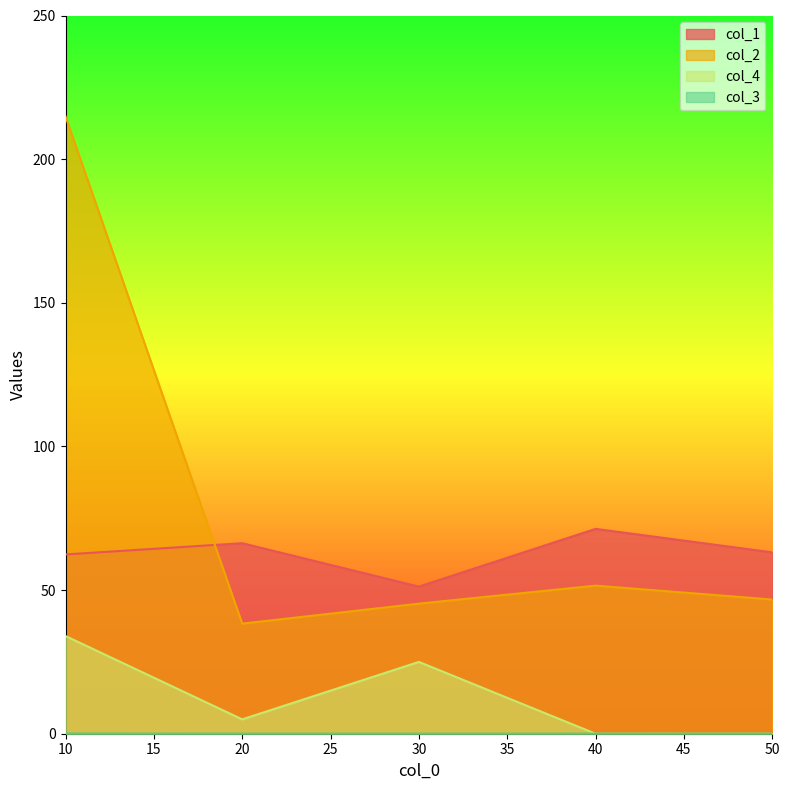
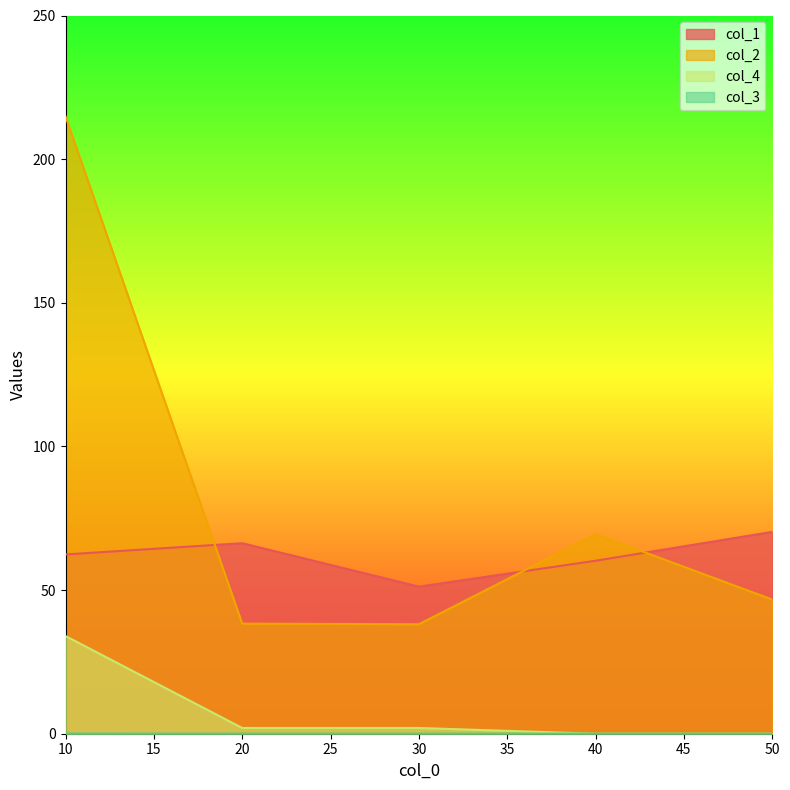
  {
    "col_1": {
      "10": 62,
      "20": 66,
      "30": 51,
-     "40": 71,
-     "50": 63
+     "40": 60,
+     "50": 70
    },
    "col_2": {
      "10": 215,
      "20": 38,
-     "30": 45,
-     "40": 52,
+     "30": 38,
+     "40": 69,
      "50": 47
    },
    "col_4": {
      "10": 34,
-     "20": 5,
-     "30": 25
+     "20": 2,
+     "30": 2
    },
    "col_3": {
      "10": 0,
      "20": 0,
      "30": 0
    }
  }
